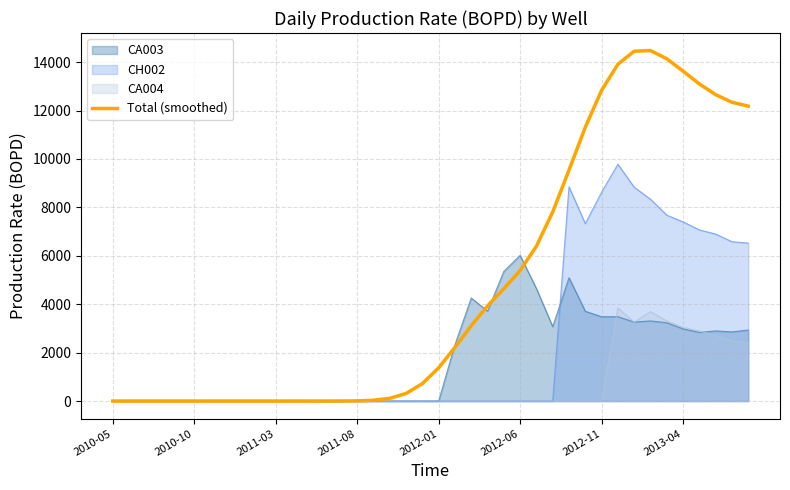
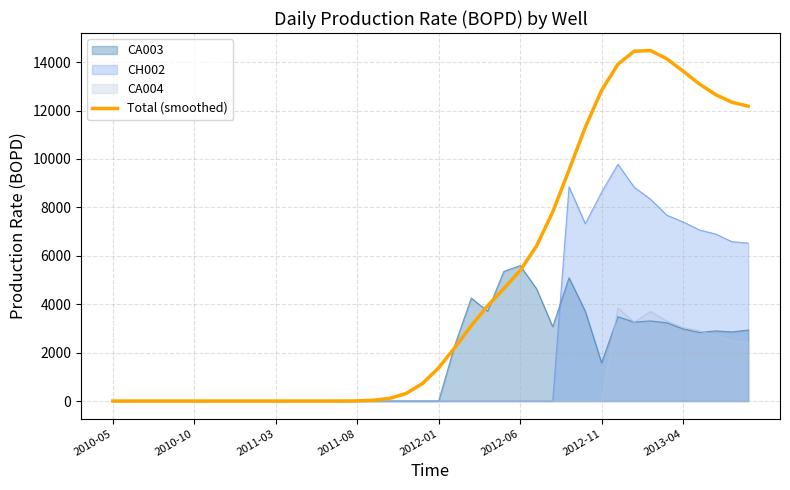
  {
    "CA003": {
-     "2012-06": 6000,
-     "2012-11": 3500
+     "2012-06": 5600,
+     "2012-11": 1600
    },
    "Total (smoothed)": {
      "2012-01": 1400,
      "2012-06": 5400,
      "2012-11": 12800,
      "2013-04": 13600
    }
  }
